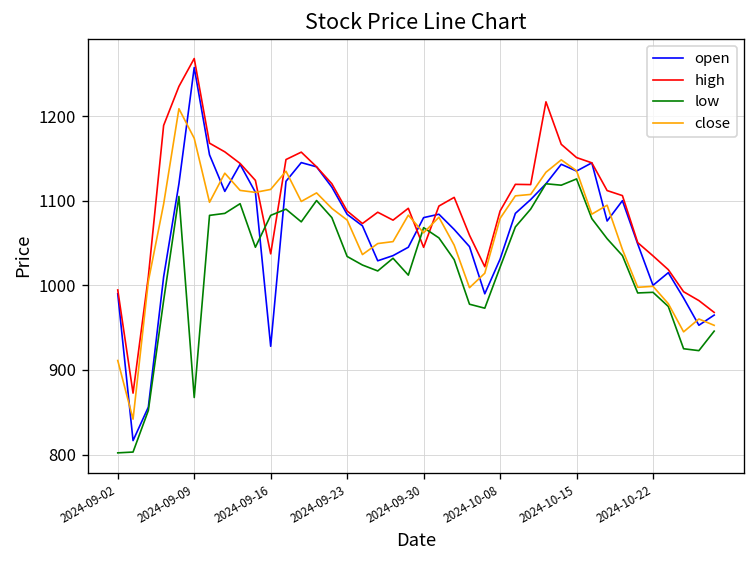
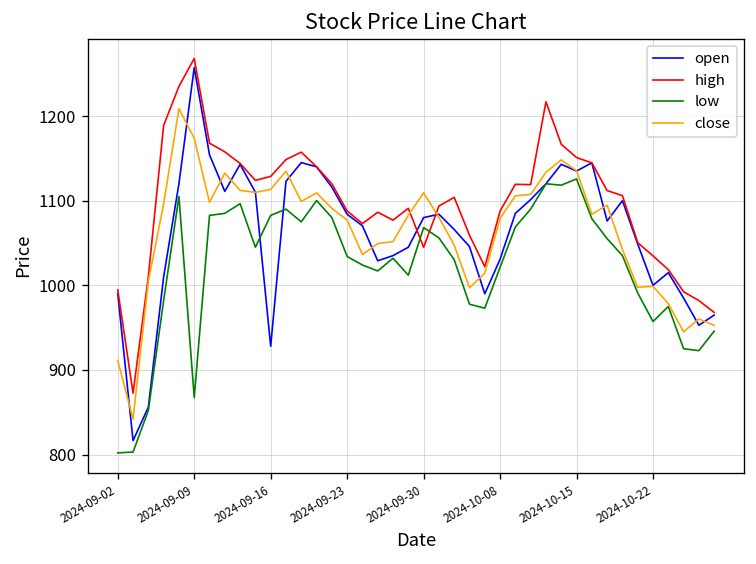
  {
    "open": {
      "2024-09-02": 990,
      "2024-09-09": 1260,
      "2024-09-16": 930,
      "2024-09-23": 1080,
      "2024-09-30": 1080,
      "2024-10-08": 1030
    },
    "high": {
      "2024-09-02": 990,
      "2024-09-09": 1270,
-     "2024-09-16": 1040,
+     "2024-09-16": 1130,
      "2024-09-23": 1090,
      "2024-09-30": 1040,
      "2024-10-08": 1090,
      "2024-10-15": 1150,
      "2024-10-22": 1030
    },
    "low": {
      "2024-09-02": 800,
      "2024-09-09": 870,
      "2024-09-16": 1080,
      "2024-09-23": 1030,
      "2024-09-30": 1070,
      "2024-10-08": 1020,
      "2024-10-15": 1130,
-     "2024-10-22": 990
+     "2024-10-22": 960
    },
    "close": {
      "2024-09-02": 910,
      "2024-09-09": 1170,
      "2024-09-16": 1110,
      "2024-09-23": 1080,
-     "2024-09-30": 1060,
+     "2024-09-30": 1110,
      "2024-10-08": 1080
    }
  }
